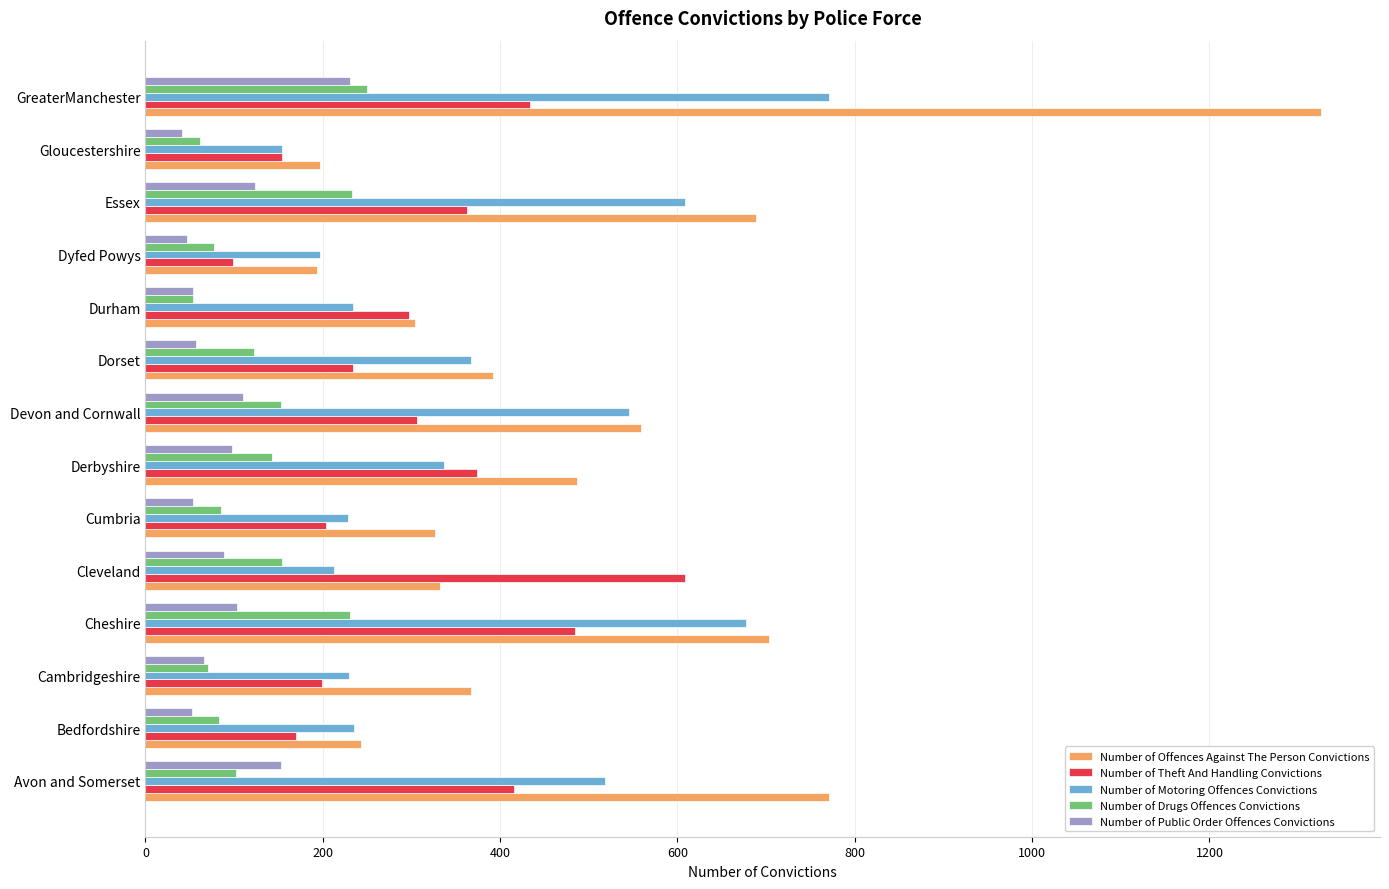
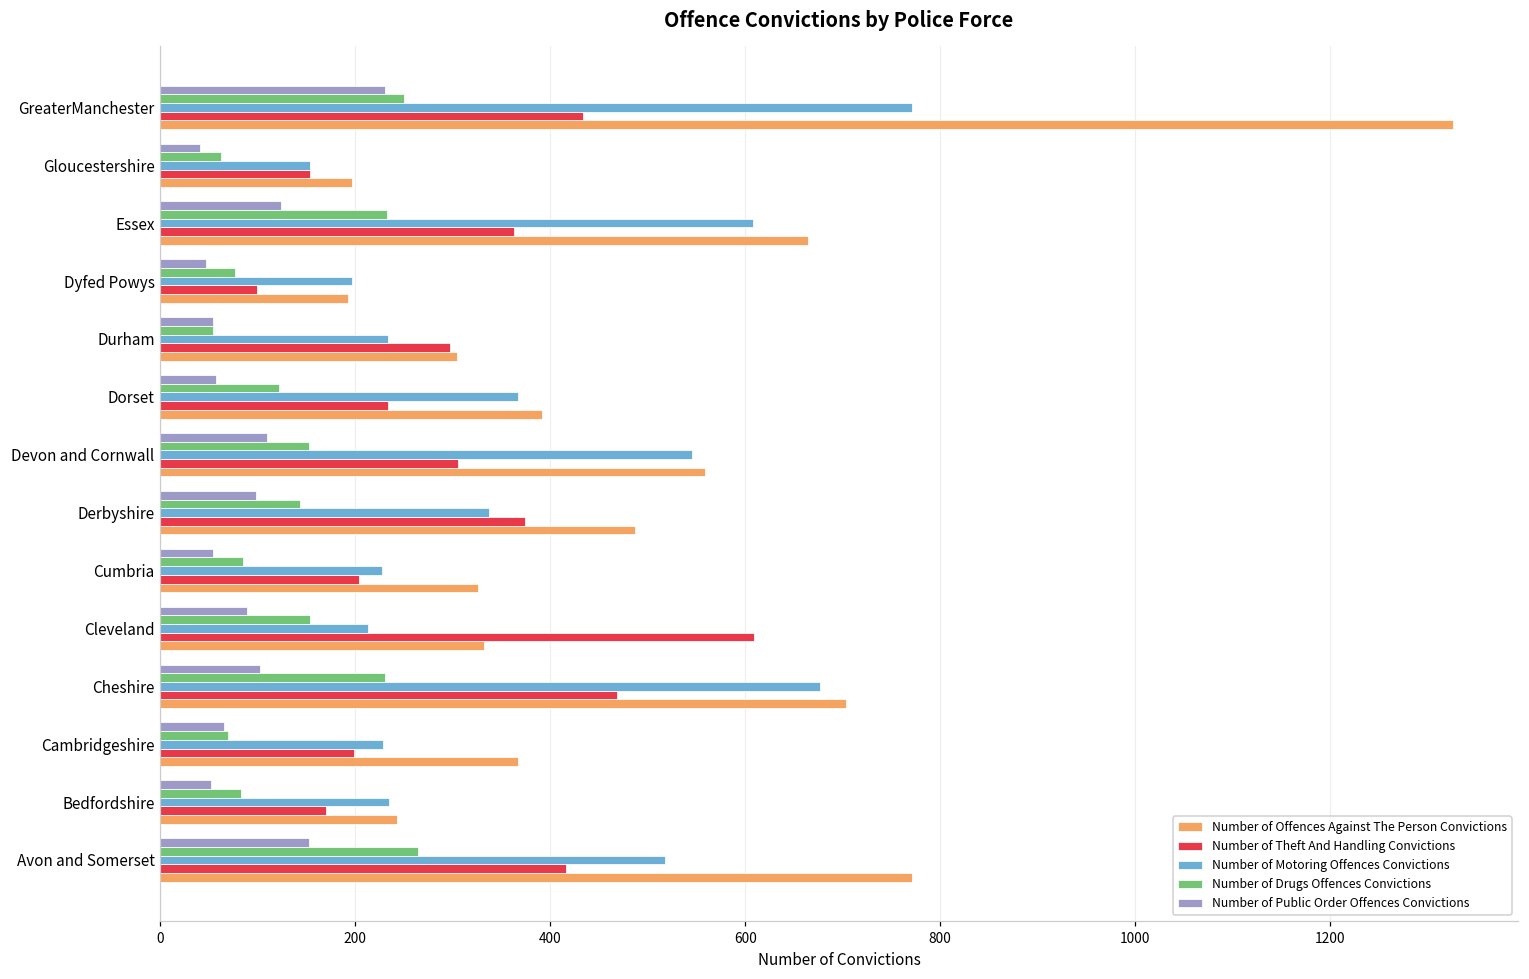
  {
    "Number of Offences Against The Person Convictions": {
      "GreaterManchester": 1330,
      "Gloucestershire": 200,
-     "Essex": 690,
+     "Essex": 660,
      "Dyfed Powys": 190,
      "Durham": 300,
      "Dorset": 390,
      "Devon and Cornwall": 560,
      "Derbyshire": 490,
      "Cumbria": 330,
      "Cleveland": 330,
      "Cheshire": 700,
      "Cambridgeshire": 370,
      "Bedfordshire": 240,
      "Avon and Somerset": 770
    },
    "Number of Theft And Handling Convictions": {
      "GreaterManchester": 430,
      "Gloucestershire": 150,
      "Essex": 360,
      "Dyfed Powys": 100,
      "Durham": 300,
      "Dorset": 230,
      "Devon and Cornwall": 310,
      "Derbyshire": 370,
      "Cumbria": 200,
      "Cleveland": 610,
-     "Cheshire": 480,
+     "Cheshire": 470,
      "Cambridgeshire": 200,
      "Bedfordshire": 170,
      "Avon and Somerset": 420
    },
    "Number of Drugs Offences Convictions": {
      "GreaterManchester": 250,
      "Gloucestershire": 60,
      "Essex": 230,
      "Dyfed Powys": 80,
      "Durham": 50,
      "Dorset": 120,
      "Devon and Cornwall": 150,
      "Derbyshire": 140,
      "Cumbria": 90,
      "Cleveland": 150,
      "Cheshire": 230,
      "Cambridgeshire": 70,
      "Bedfordshire": 80,
-     "Avon and Somerset": 100
+     "Avon and Somerset": 270
    }
  }
